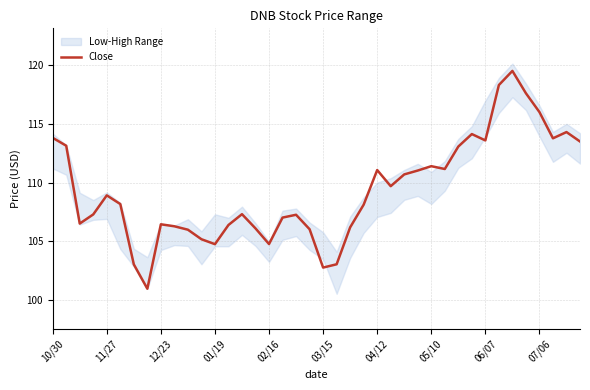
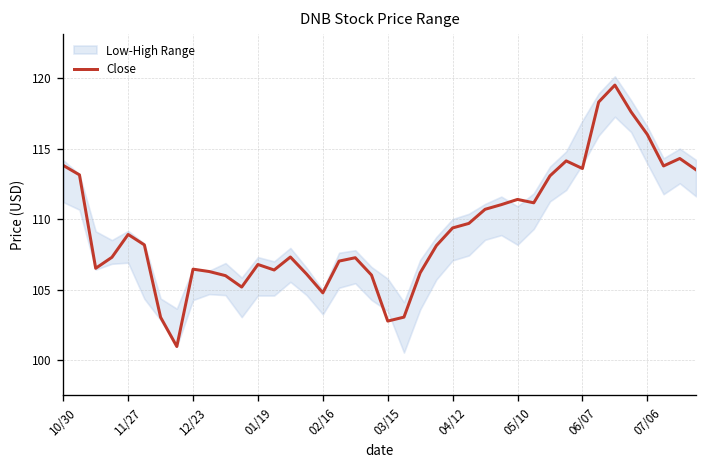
  {
    "Close": {
      "10/30": 113.8,
      "11/27": 108.9,
-     "01/19": 104.8,
+     "01/19": 106.8,
      "03/15": 102.8,
-     "04/12": 111.1,
+     "04/12": 109.4,
      "05/10": 111.4,
      "06/07": 113.6,
      "07/06": 116.0
    }
  }
